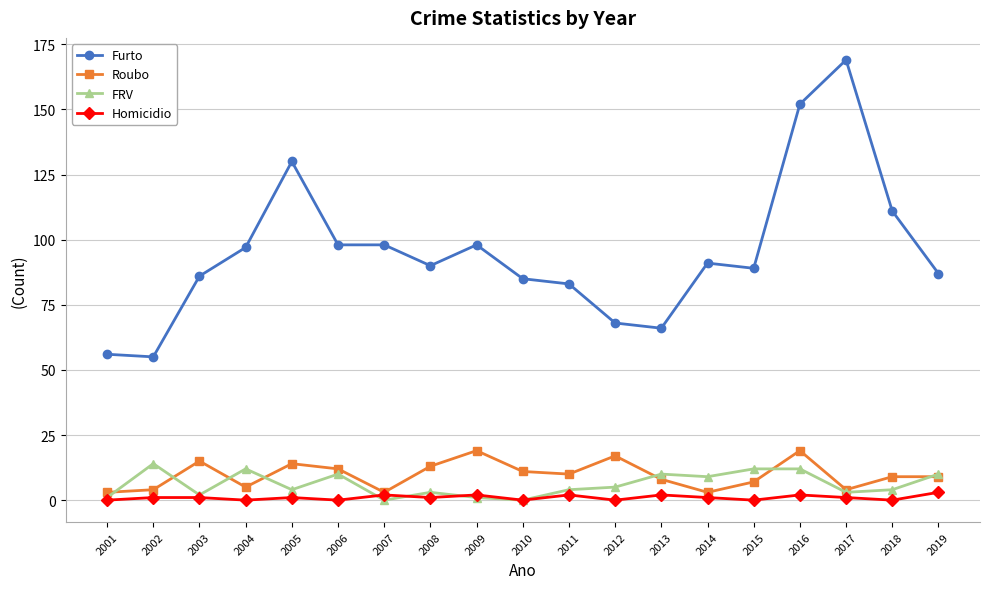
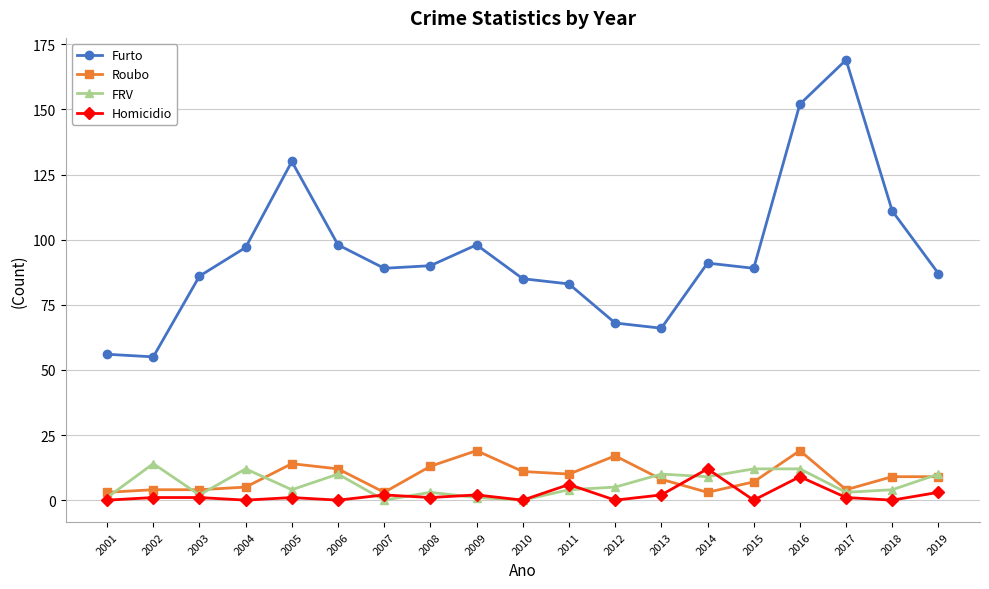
  {
    "Furto": {
      "2001": 56,
      "2002": 55,
      "2003": 86,
      "2004": 97,
      "2005": 130,
      "2006": 98,
-     "2007": 98,
+     "2007": 89,
      "2008": 90,
      "2009": 98,
      "2010": 85,
      "2011": 83,
      "2012": 68,
      "2013": 66,
      "2014": 91,
      "2015": 89,
      "2016": 152,
      "2017": 169,
      "2018": 111,
      "2019": 87
    },
    "Roubo": {
      "2001": 3,
      "2002": 4,
-     "2003": 15,
+     "2003": 4,
      "2004": 5,
      "2005": 14,
      "2006": 12,
      "2007": 3,
      "2008": 13,
      "2009": 19,
      "2010": 11,
      "2011": 10,
      "2012": 17,
      "2013": 8,
      "2014": 3,
      "2015": 7,
      "2016": 19,
      "2017": 4,
      "2018": 9,
      "2019": 9
    },
    "FRV": {
      "2001": 1,
      "2002": 14,
      "2003": 2,
      "2004": 12,
      "2005": 4,
      "2006": 10,
      "2007": 0,
      "2008": 3,
      "2009": 1,
      "2011": 4,
      "2012": 5,
      "2013": 10,
      "2014": 9,
      "2015": 12,
      "2016": 12,
      "2017": 3,
      "2018": 4,
      "2019": 10
    },
    "Homicidio": {
      "2001": 0,
      "2002": 1,
      "2003": 1,
      "2004": 0,
      "2005": 1,
      "2006": 0,
      "2007": 2,
      "2008": 1,
      "2009": 2,
-     "2011": 2,
+     "2011": 6,
      "2012": 0,
      "2013": 2,
-     "2014": 1,
+     "2014": 12,
      "2015": 0,
-     "2016": 2,
+     "2016": 9,
      "2017": 1,
      "2018": 0,
      "2019": 3
    }
  }
